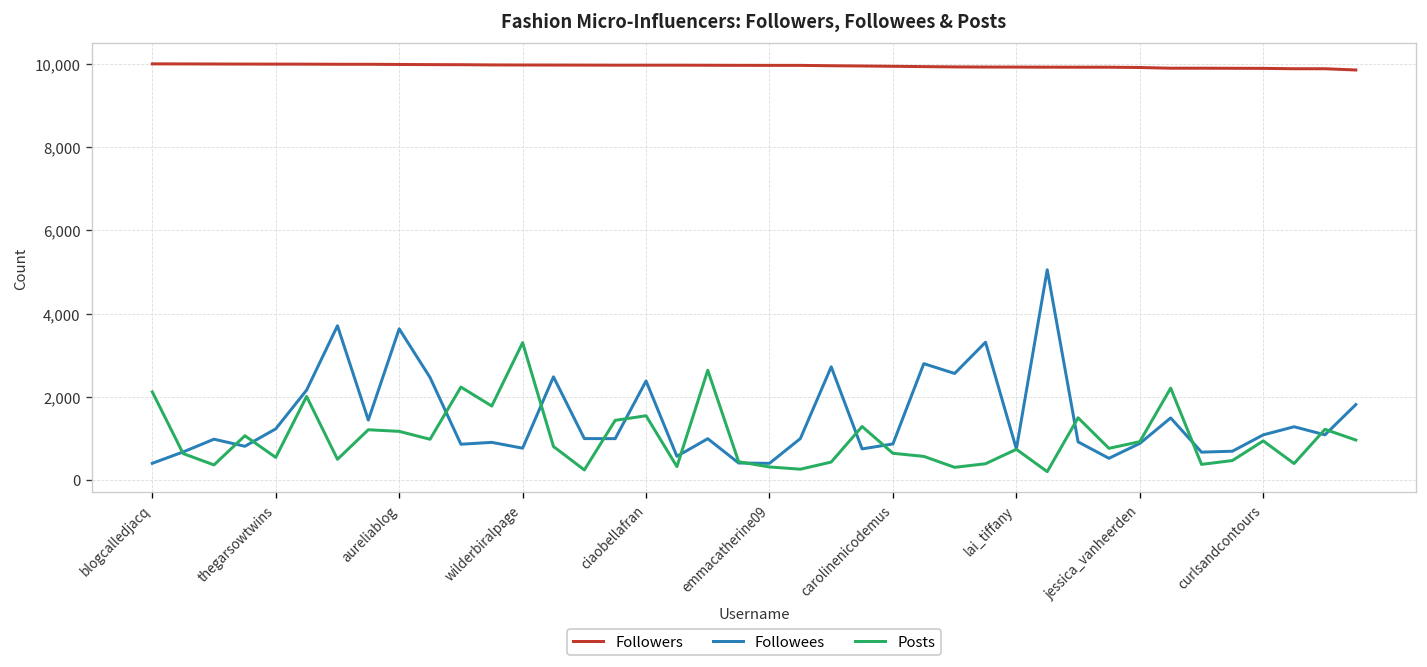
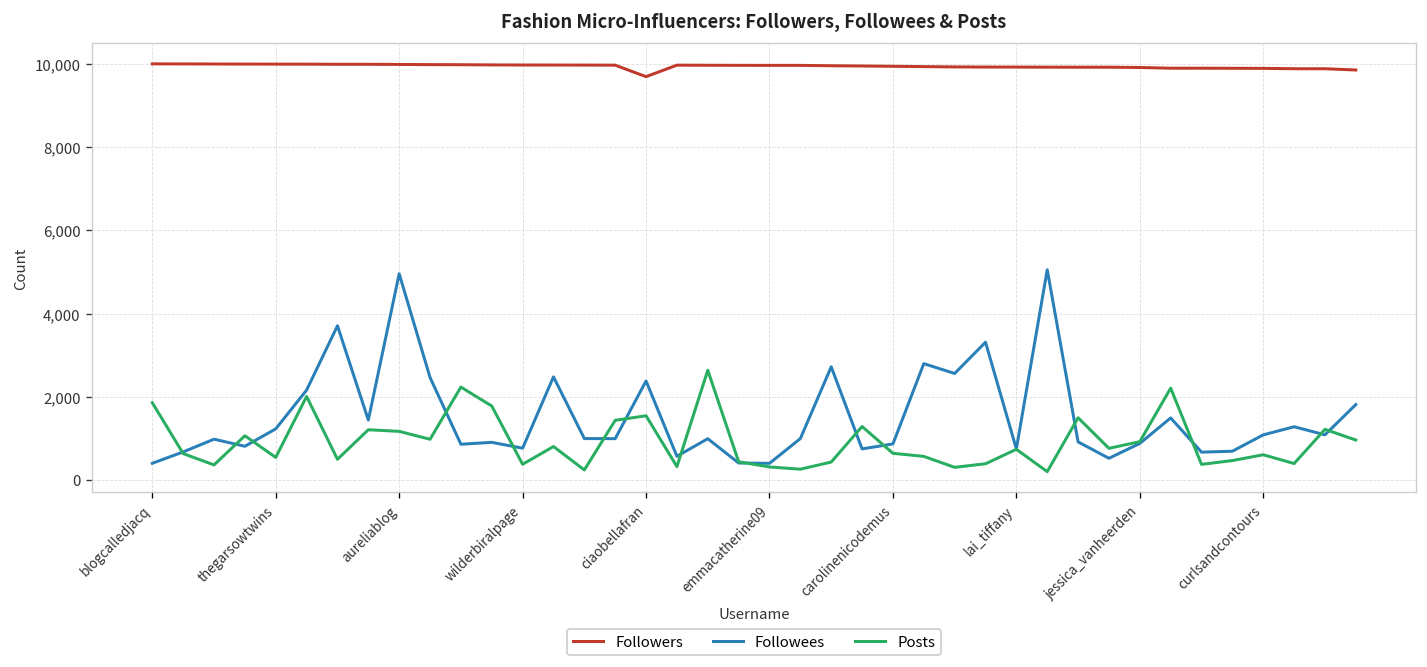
  {
    "Followers": {
      "blogcalledjacq": "10,000",
      "thegarsowtwins": "10,000",
      "aureliablog": "10,000",
      "wilderbiralpage": "10,000",
-     "ciaobellafran": "10,000",
+     "ciaobellafran": "9,700",
      "emmacatherine09": "10,000",
      "carolinenicodemus": "9,900",
      "lai_tiffany": "9,900",
      "jessica_vanheerden": "9,900",
      "curlsandcontours": "9,900"
    },
    "Followees": {
      "blogcalledjacq": "400",
      "thegarsowtwins": "1,200",
-     "aureliablog": "3,600",
+     "aureliablog": "5,000",
      "wilderbiralpage": "800",
      "ciaobellafran": "2,400",
      "emmacatherine09": "400",
      "carolinenicodemus": "900",
      "curlsandcontours": "1,100"
    },
    "Posts": {
-     "blogcalledjacq": "2,100",
+     "blogcalledjacq": "1,900",
      "thegarsowtwins": "500",
      "aureliablog": "1,200",
-     "wilderbiralpage": "3,300",
+     "wilderbiralpage": "400",
      "ciaobellafran": "1,500",
      "emmacatherine09": "300",
      "carolinenicodemus": "600",
-     "curlsandcontours": "900"
+     "curlsandcontours": "600"
    }
  }
